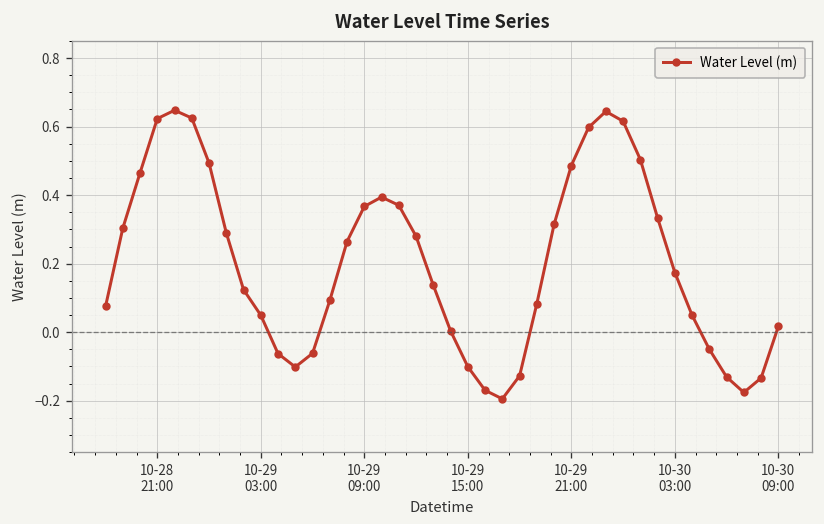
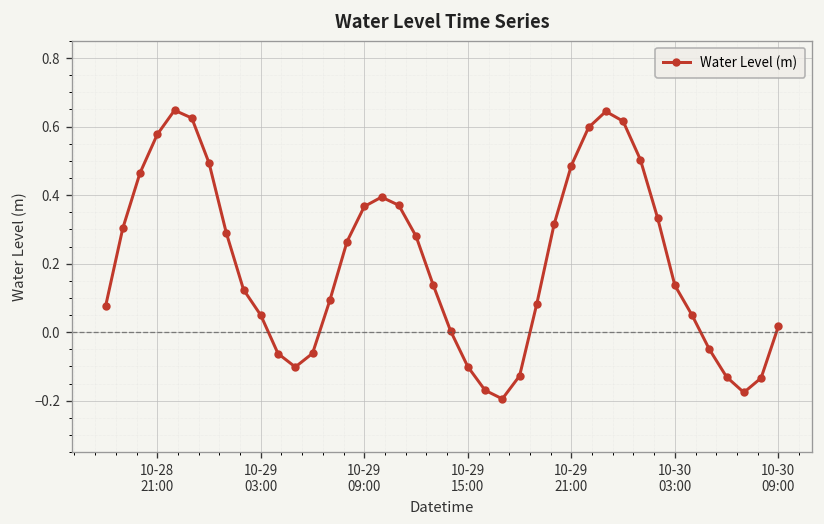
  {
-   "10-28 21:00": 0.62,
+   "10-28 21:00": 0.58,
    "10-29 03:00": 0.05,
    "10-29 09:00": 0.37,
    "10-29 15:00": -0.10,
    "10-29 21:00": 0.49,
-   "10-30 03:00": 0.17,
+   "10-30 03:00": 0.14,
    "10-30 09:00": 0.02
  }
